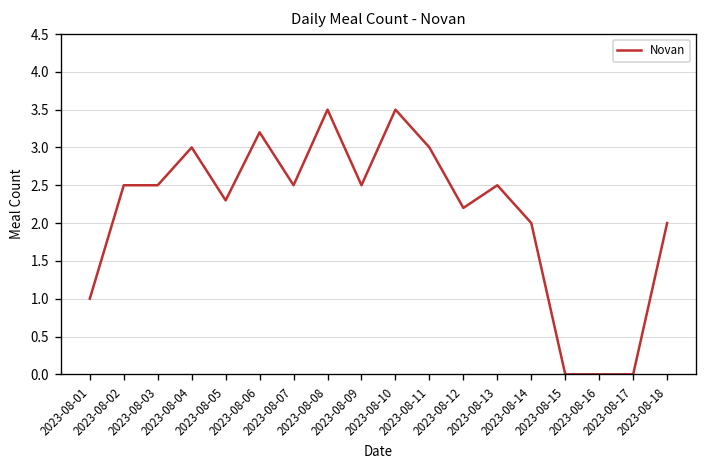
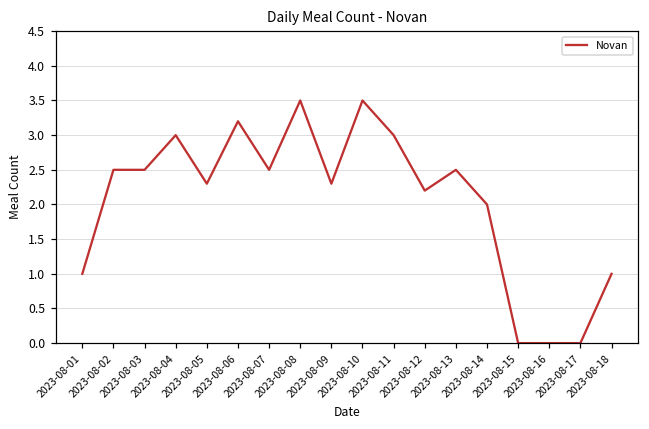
  {
    "2023-08-01": 1.0,
    "2023-08-02": 2.5,
    "2023-08-03": 2.5,
    "2023-08-04": 3.0,
    "2023-08-05": 2.3,
    "2023-08-06": 3.2,
    "2023-08-07": 2.5,
    "2023-08-08": 3.5,
-   "2023-08-09": 2.5,
+   "2023-08-09": 2.3,
    "2023-08-10": 3.5,
    "2023-08-11": 3.0,
    "2023-08-12": 2.2,
    "2023-08-13": 2.5,
    "2023-08-14": 2.0,
    "2023-08-15": 0.0,
    "2023-08-16": 0.0,
    "2023-08-17": 0.0,
-   "2023-08-18": 2
+   "2023-08-18": 1
  }
